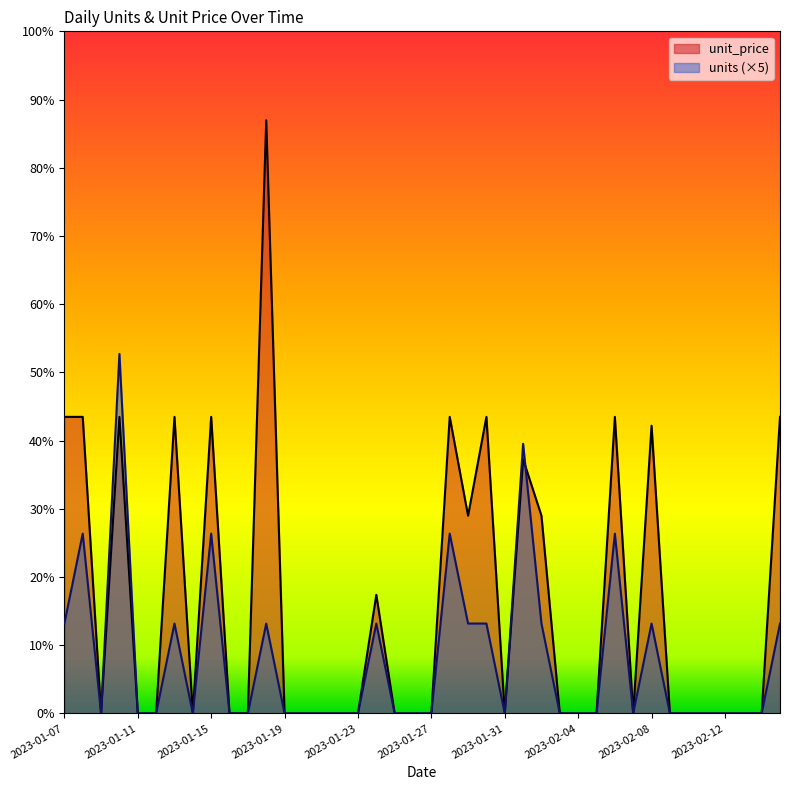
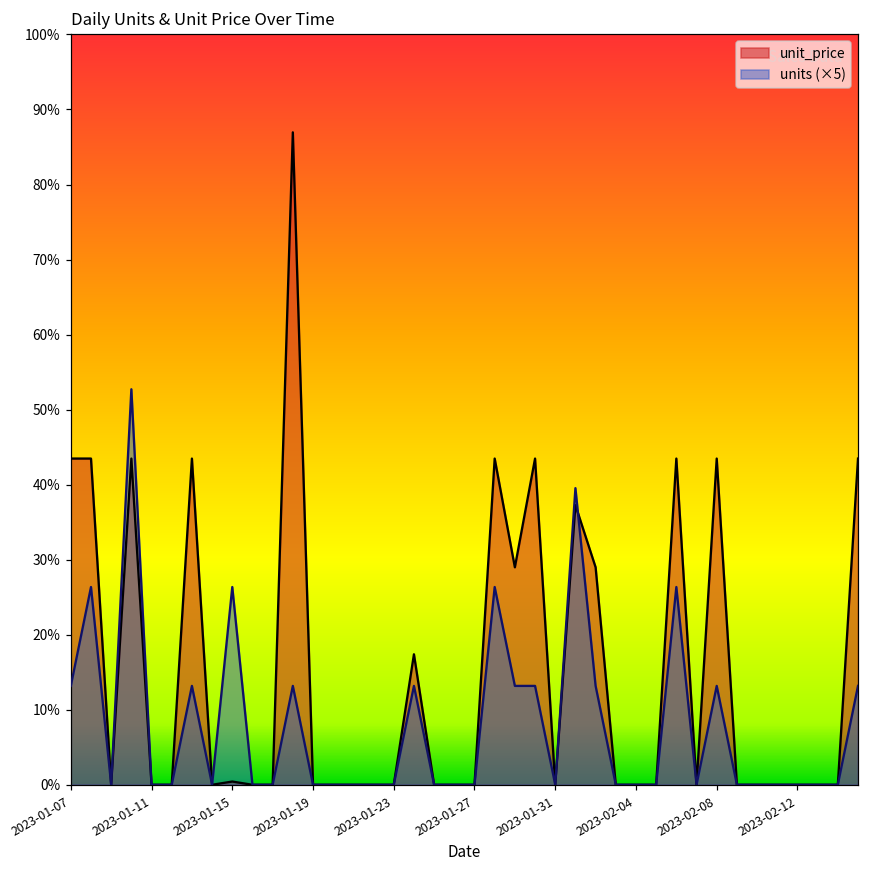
  {
    "unit_price": {
      "2023-01-07": "43%",
-     "2023-01-15": "43%",
-     "2023-02-08": "42%"
+     "2023-01-15": "0%",
+     "2023-02-08": "43%"
    },
    "units (×5)": {
      "2023-01-07": "13%",
      "2023-01-15": "26%",
      "2023-02-08": "13%"
    }
  }
